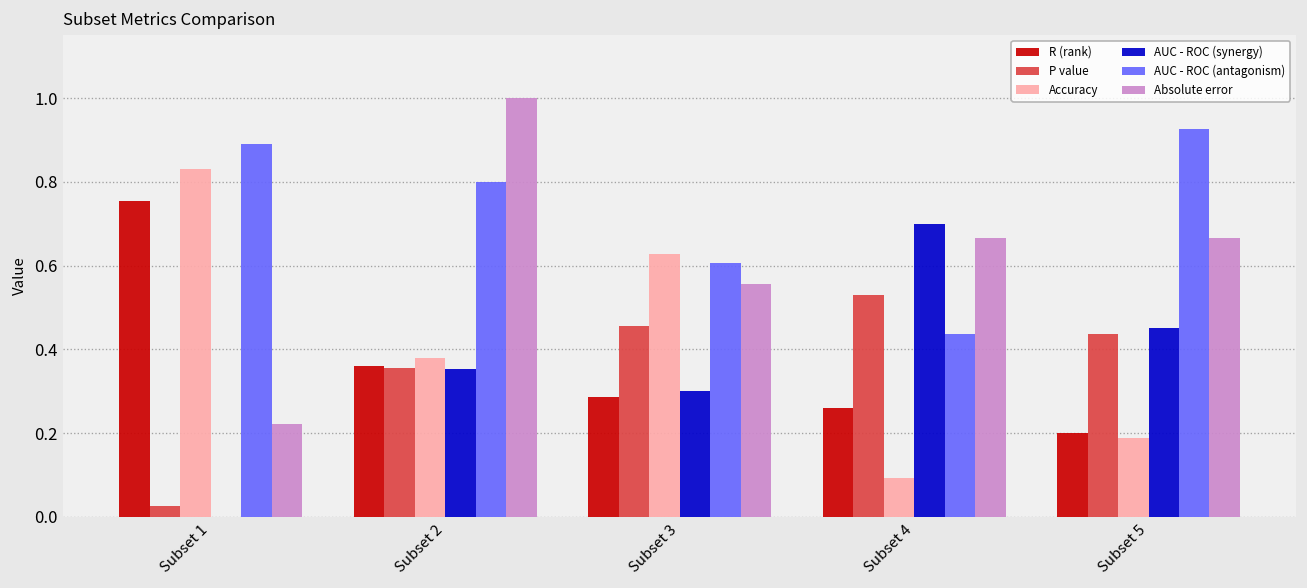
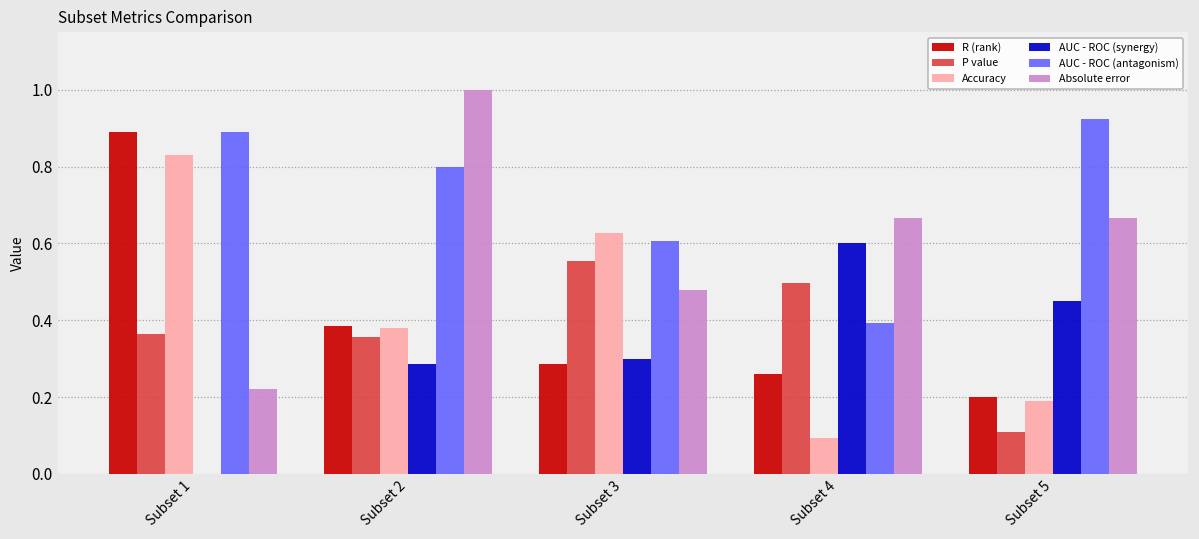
  {
    "R (rank)": {
-     "Subset 1": 0.75,
-     "Subset 2": 0.36,
+     "Subset 1": 0.89,
+     "Subset 2": 0.38,
      "Subset 3": 0.29,
      "Subset 4": 0.26,
      "Subset 5": 0.20
    },
    "P value": {
-     "Subset 1": 0.03,
+     "Subset 1": 0.36,
      "Subset 2": 0.36,
-     "Subset 3": 0.46,
-     "Subset 4": 0.53,
-     "Subset 5": 0.44
+     "Subset 3": 0.55,
+     "Subset 4": 0.50,
+     "Subset 5": 0.11
    },
    "Accuracy": {
      "Subset 1": 0.83,
      "Subset 2": 0.38,
      "Subset 3": 0.63,
      "Subset 4": 0.09,
      "Subset 5": 0.19
    },
    "AUC - ROC (synergy)": {
      "Subset 1": 0.00,
-     "Subset 2": 0.35,
+     "Subset 2": 0.29,
      "Subset 3": 0.30,
-     "Subset 4": 0.7,
+     "Subset 4": 0.6,
      "Subset 5": 0.45
    },
    "AUC - ROC (antagonism)": {
      "Subset 1": 0.89,
      "Subset 2": 0.80,
      "Subset 3": 0.61,
-     "Subset 4": 0.44,
+     "Subset 4": 0.39,
      "Subset 5": 0.93
    },
    "Absolute error": {
      "Subset 1": 0.22,
      "Subset 2": 1.00,
-     "Subset 3": 0.56,
+     "Subset 3": 0.48,
      "Subset 4": 0.67,
      "Subset 5": 0.67
    }
  }
